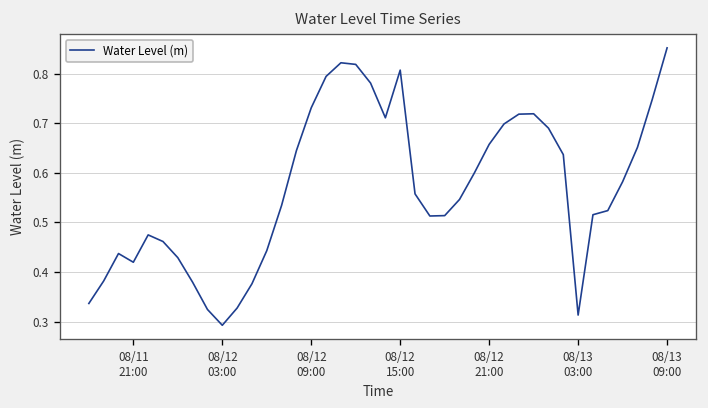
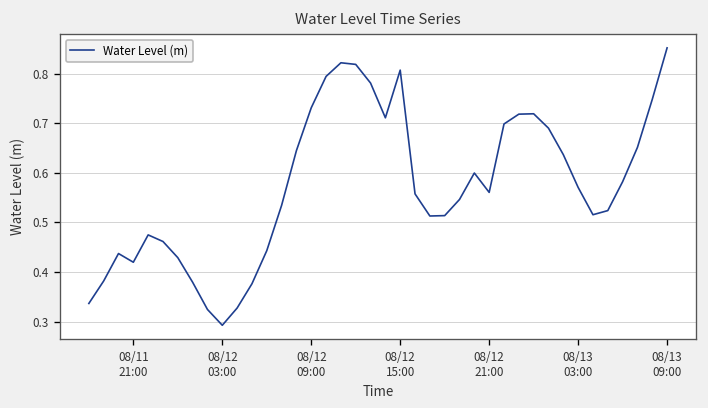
  {
    "08/11 21:00": 0.42,
    "08/12 03:00": 0.29,
    "08/12 09:00": 0.73,
    "08/12 15:00": 0.81,
-   "08/12 21:00": 0.66,
-   "08/13 03:00": 0.31,
+   "08/12 21:00": 0.56,
+   "08/13 03:00": 0.57,
    "08/13 09:00": 0.85
  }
